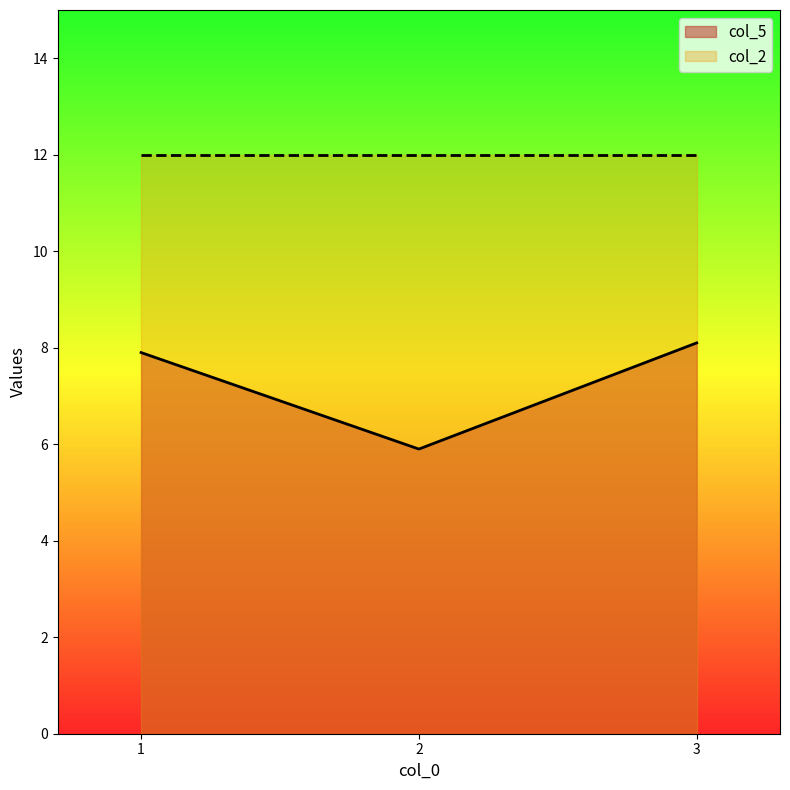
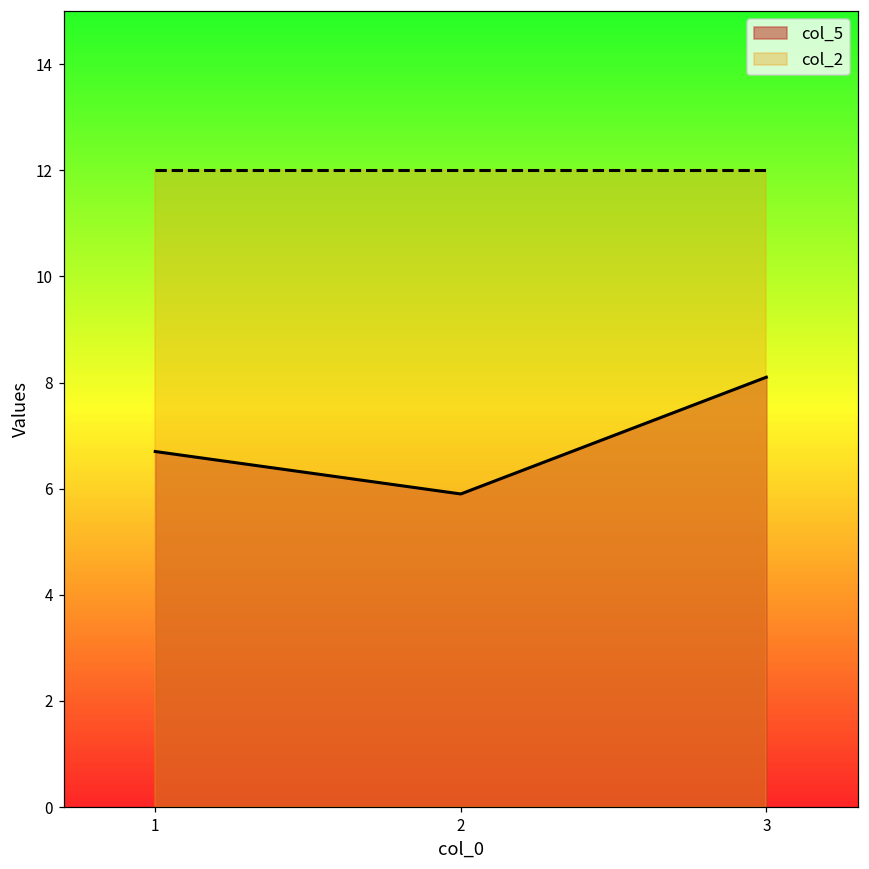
  {
    "col_5": {
-     "1": 7.9,
+     "1": 6.7,
      "2": 5.9,
      "3": 8.1
    },
    "col_2": {
      "1": 12.0,
      "2": 12.0,
      "3": 12.0
    }
  }
